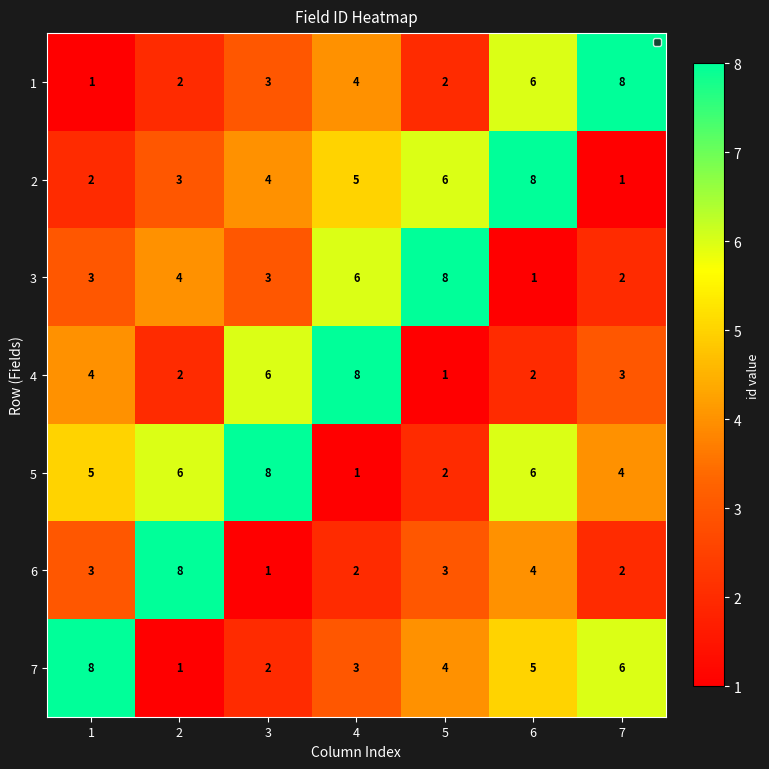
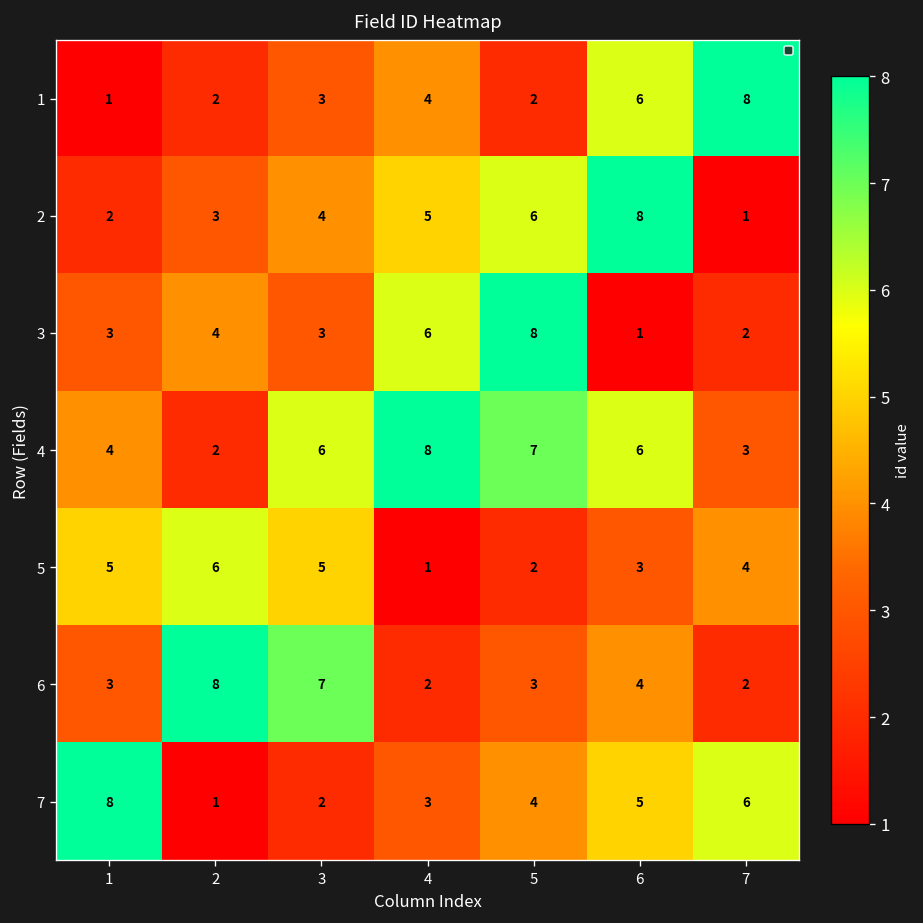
  {
    "1": {
      "1": 1,
      "2": 2,
      "3": 3,
      "4": 4,
      "5": 2,
      "6": 6,
      "7": 8
    },
    "2": {
      "1": 2,
      "2": 3,
      "3": 4,
      "4": 5,
      "5": 6,
      "6": 8,
      "7": 1
    },
    "3": {
      "1": 3,
      "2": 4,
      "3": 3,
      "4": 6,
      "5": 8,
      "6": 1,
      "7": 2
    },
    "4": {
      "1": 4,
      "2": 2,
      "3": 6,
      "4": 8,
-     "5": 1,
-     "6": 2,
+     "5": 7,
+     "6": 6,
      "7": 3
    },
    "5": {
      "1": 5,
      "2": 6,
-     "3": 8,
+     "3": 5,
      "4": 1,
      "5": 2,
-     "6": 6,
+     "6": 3,
      "7": 4
    },
    "6": {
      "1": 3,
      "2": 8,
-     "3": 1,
+     "3": 7,
      "4": 2,
      "5": 3,
      "6": 4,
      "7": 2
    },
    "7": {
      "1": 8,
      "2": 1,
      "3": 2,
      "4": 3,
      "5": 4,
      "6": 5,
      "7": 6
    }
  }
